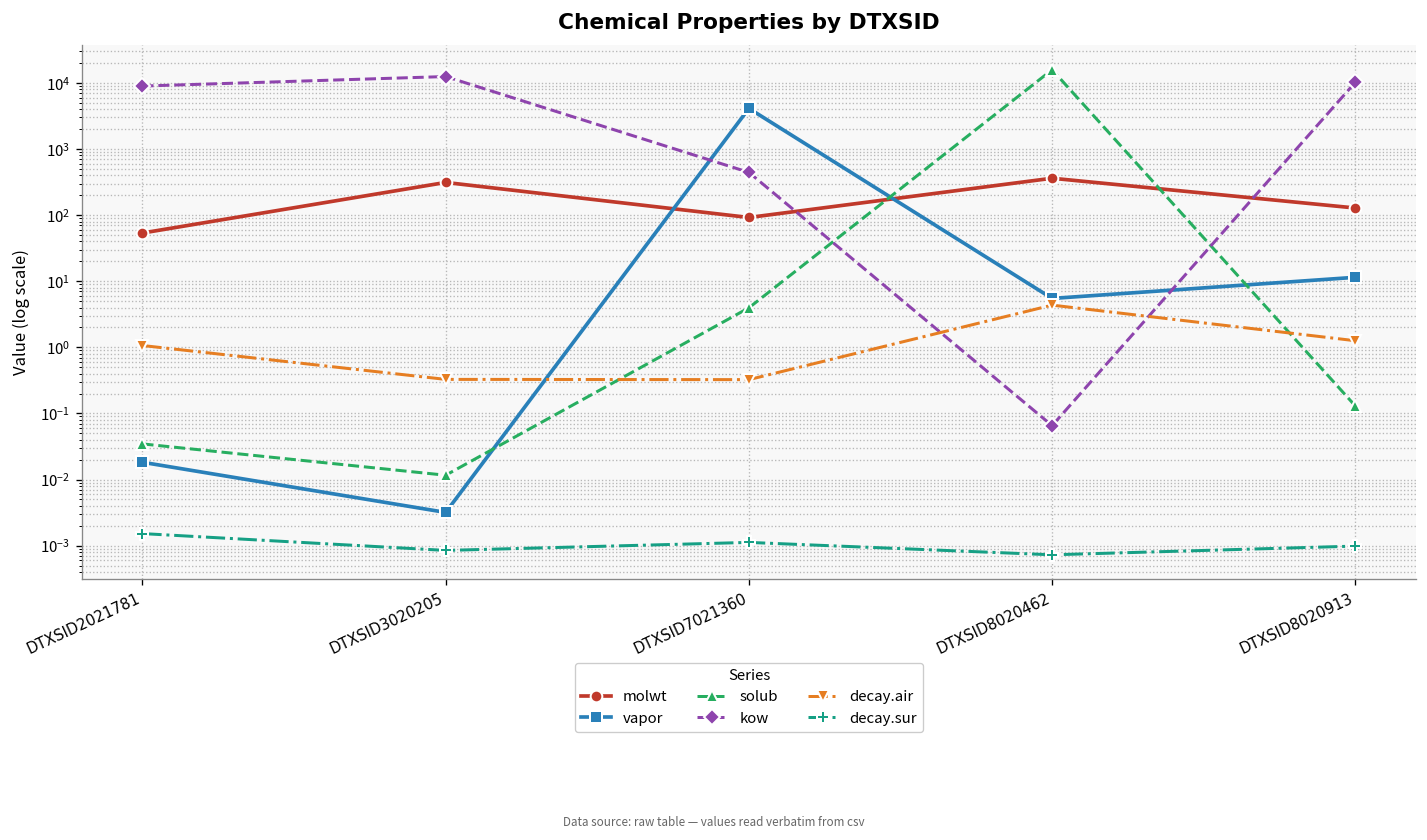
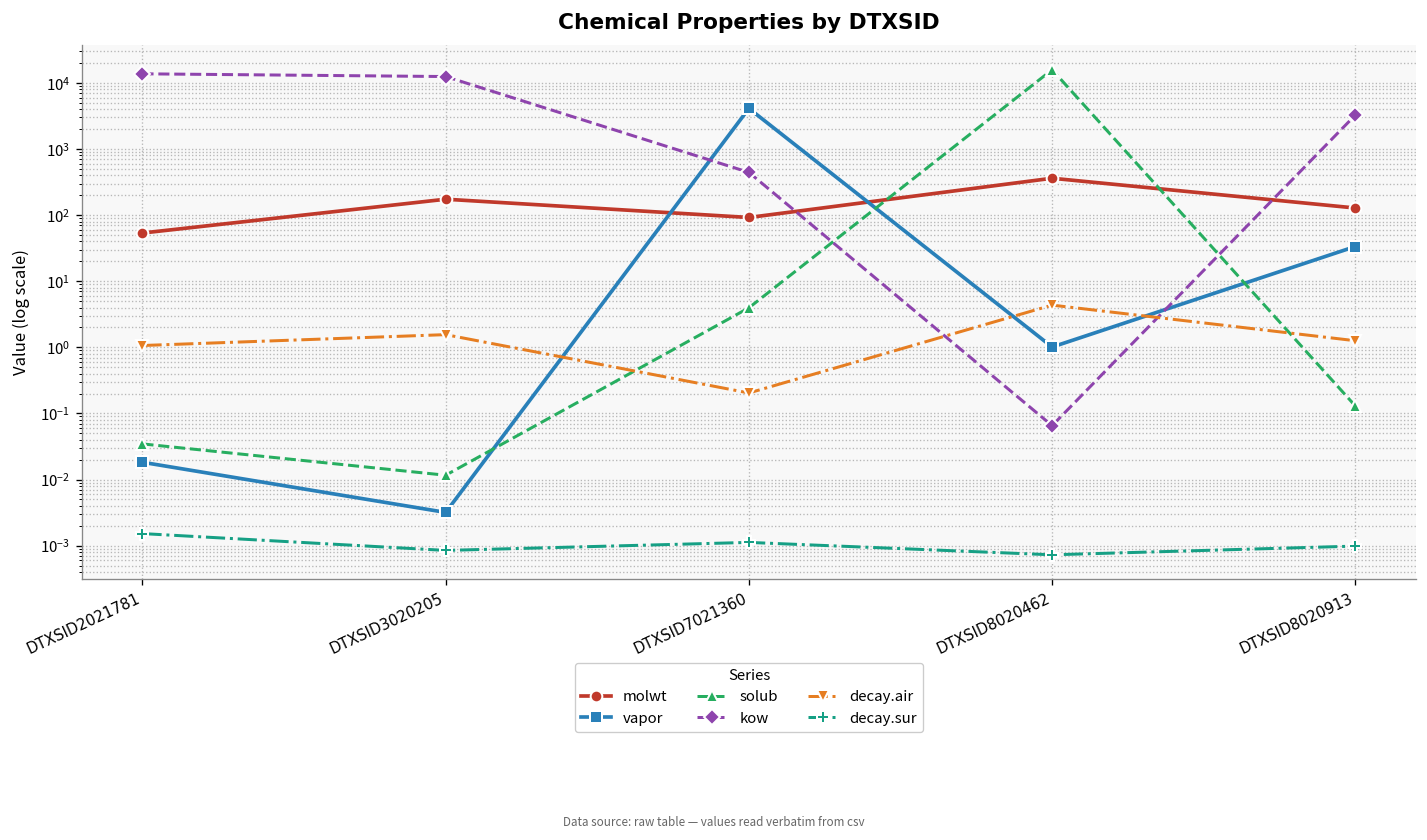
  {
    "molwt": {
      "DTXSID2021781": 50,
-     "DTXSID3020205": 300,
+     "DTXSID3020205": 170,
      "DTXSID7021360": 90,
      "DTXSID8020462": 400,
      "DTXSID8020913": 130
    },
    "vapor": {
      "DTXSID2021781": 0.018,
      "DTXSID3020205": 0.003,
      "DTXSID7021360": 4000,
-     "DTXSID8020462": 5,
-     "DTXSID8020913": 11
+     "DTXSID8020462": 1.0,
+     "DTXSID8020913": 30
    },
    "kow": {
-     "DTXSID2021781": 9000,
+     "DTXSID2021781": 14000,
      "DTXSID3020205": 12000,
      "DTXSID7021360": 400,
      "DTXSID8020462": 0.07,
-     "DTXSID8020913": 10000
+     "DTXSID8020913": 3000
    },
    "decay.air": {
      "DTXSID2021781": 1.1,
-     "DTXSID3020205": 0.3,
-     "DTXSID7021360": 0.3,
+     "DTXSID3020205": 1.6,
+     "DTXSID7021360": 0.20,
      "DTXSID8020462": 4,
      "DTXSID8020913": 1.3
    }
  }
